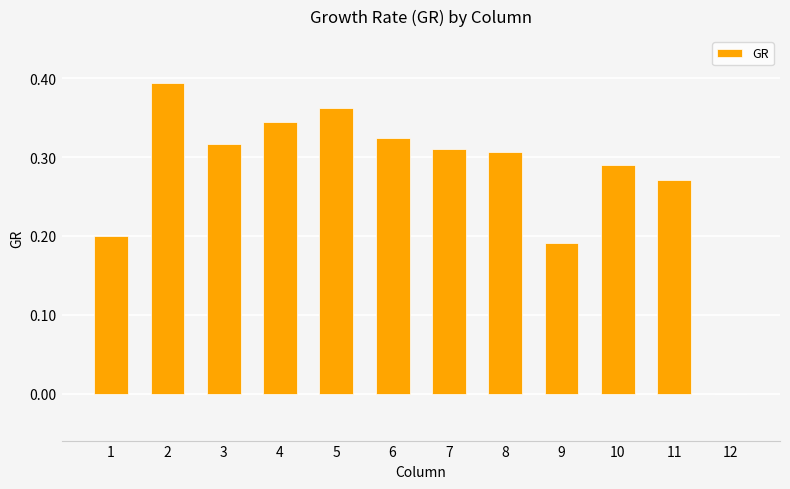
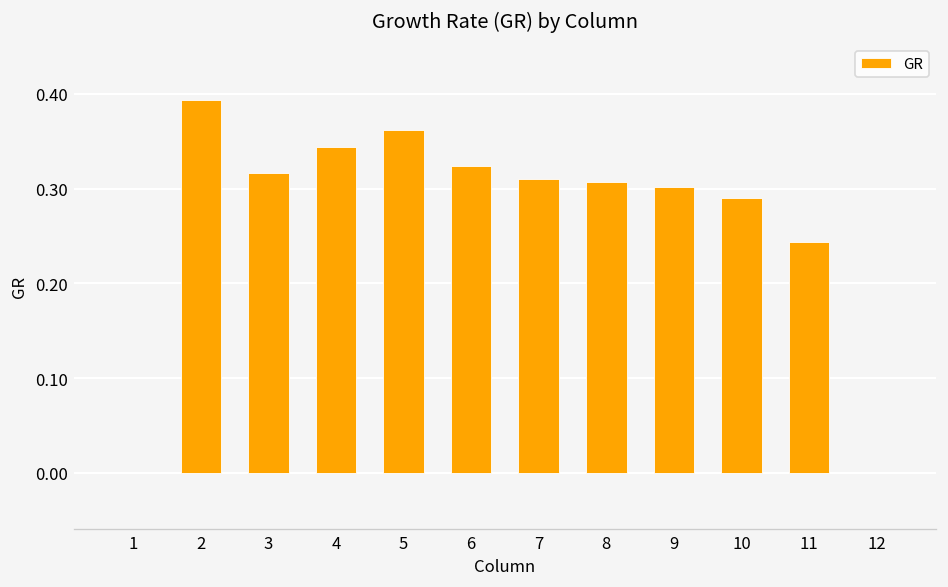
  {
-   "1": 0.2,
+   "1": 0.0,
    "2": 0.39,
    "3": 0.32,
    "4": 0.34,
    "5": 0.36,
    "6": 0.32,
    "7": 0.31,
    "8": 0.31,
-   "9": 0.19,
+   "9": 0.30,
    "10": 0.29,
-   "11": 0.27,
+   "11": 0.24,
    "12": 0.00
  }
